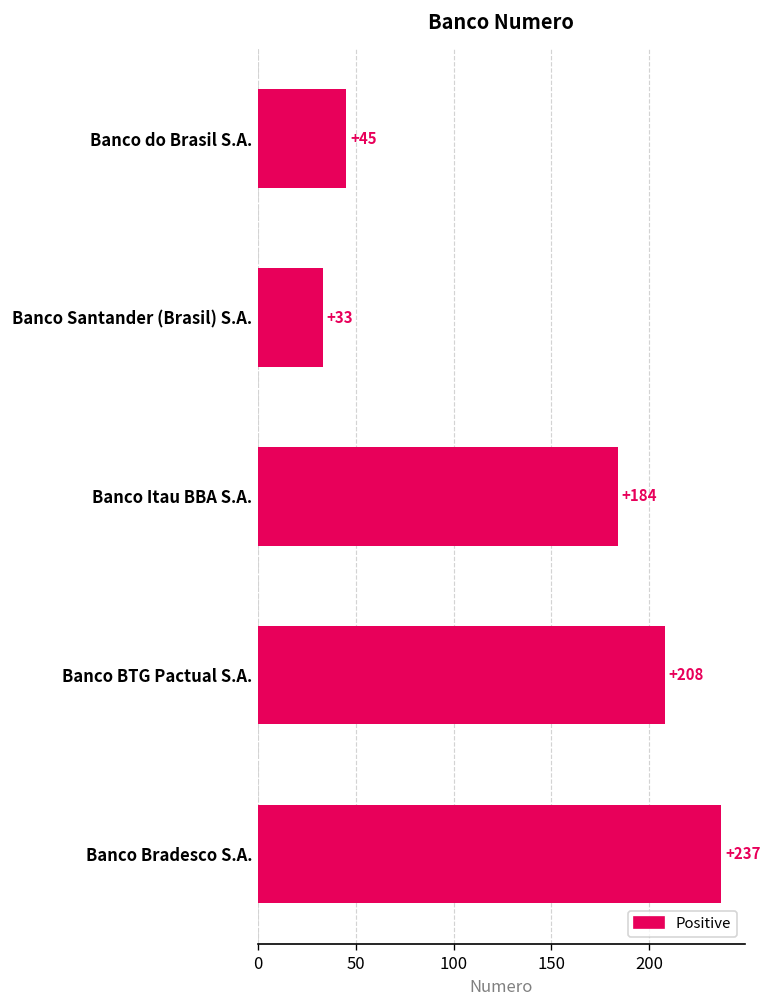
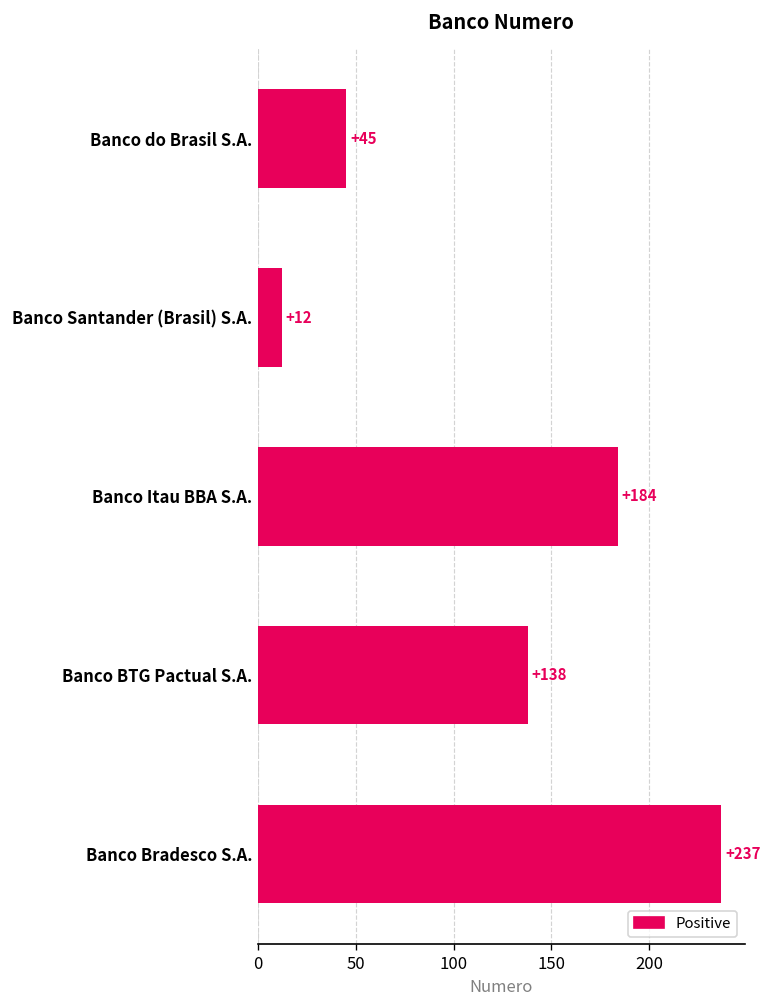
  {
    "Banco do Brasil S.A.": "+45",
-   "Banco Santander (Brasil) S.A.": "+33",
+   "Banco Santander (Brasil) S.A.": "+12",
    "Banco Itau BBA S.A.": "+184",
-   "Banco BTG Pactual S.A.": "+208",
+   "Banco BTG Pactual S.A.": "+138",
    "Banco Bradesco S.A.": "+237"
  }
